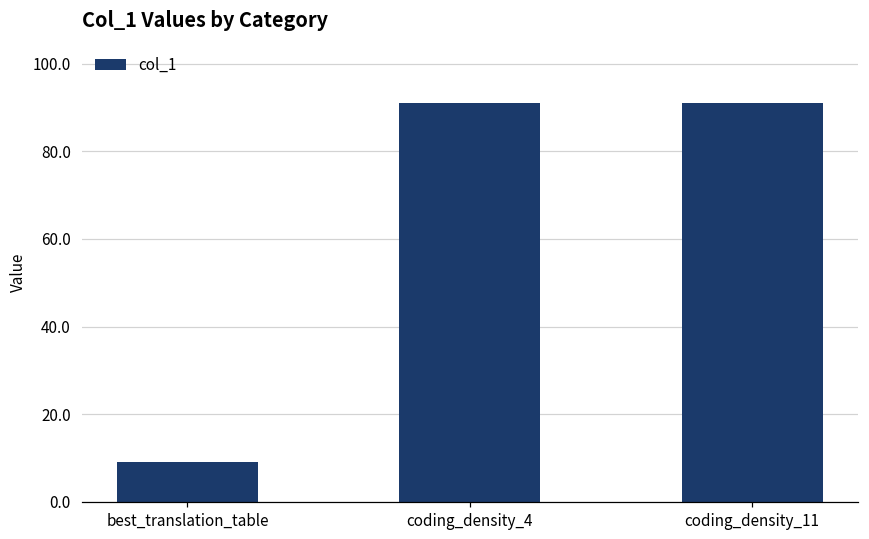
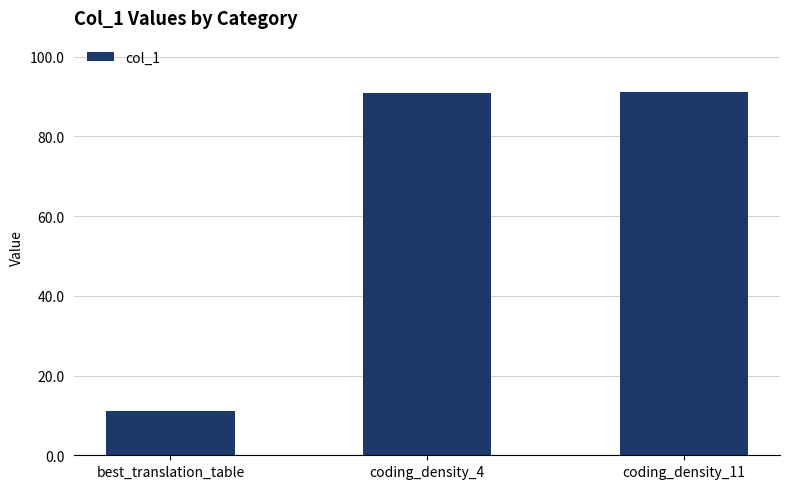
  {
-   "best_translation_table": 9,
+   "best_translation_table": 11,
    "coding_density_4": 91,
    "coding_density_11": 91
  }
